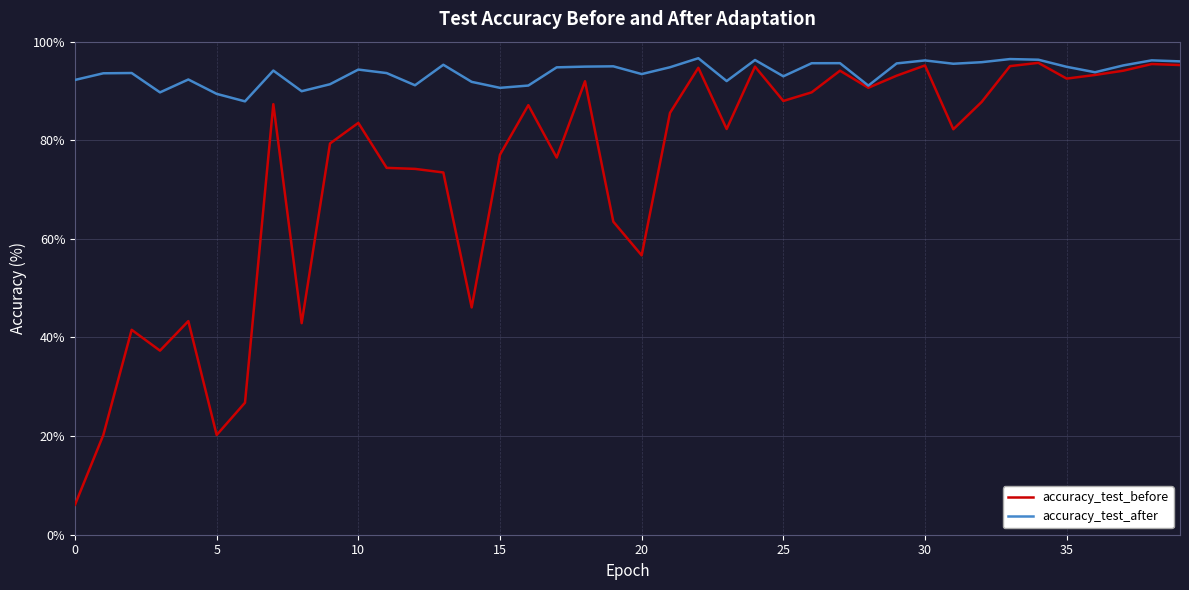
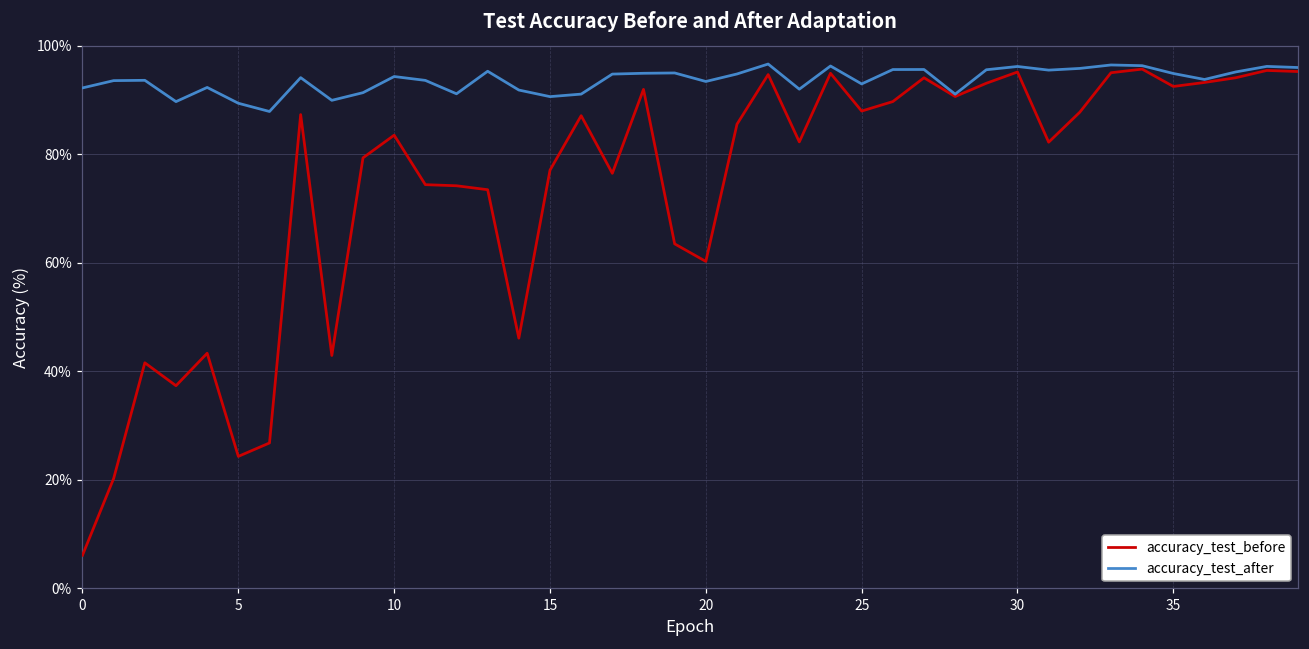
  {
    "accuracy_test_before": {
      "0": "6%",
-     "5": "20%",
+     "5": "24%",
      "10": "84%",
      "15": "77%",
-     "20": "57%",
+     "20": "60%",
      "25": "88%",
      "30": "95%",
      "35": "93%"
    },
    "accuracy_test_after": {
      "0": "92%",
      "5": "89%",
      "10": "94%",
      "15": "91%",
      "20": "93%",
      "25": "93%",
      "30": "96%",
      "35": "95%"
    }
  }
